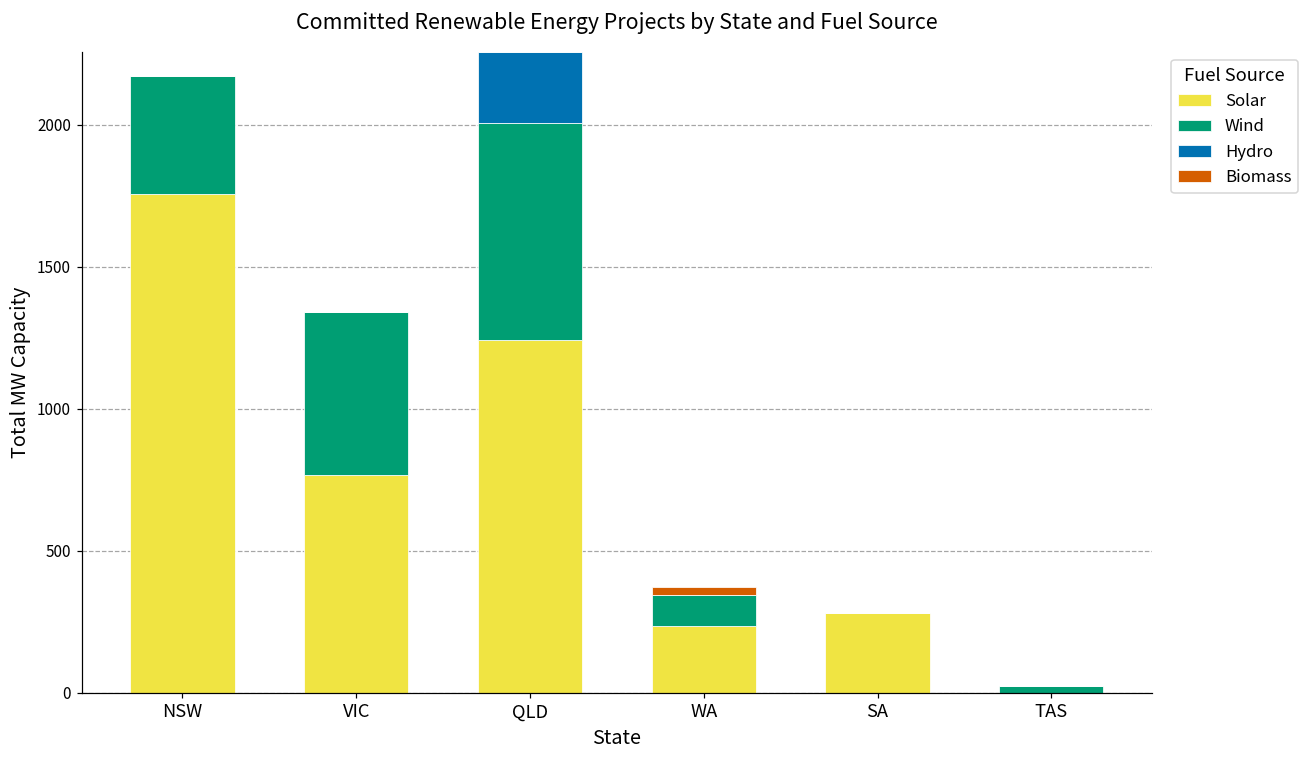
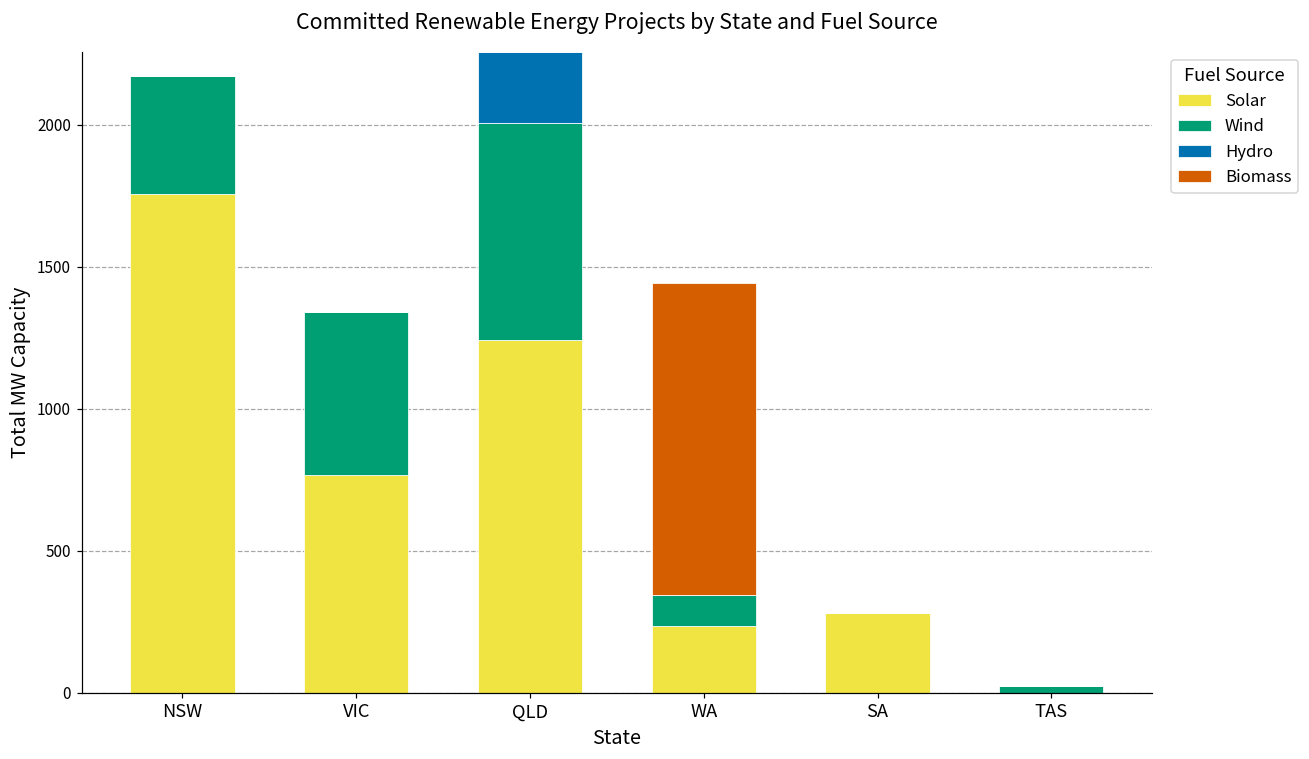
  {
    "Solar": {
      "NSW": 1760,
      "VIC": 760,
      "QLD": 1240,
      "WA": 230,
      "SA": 280,
      "TAS": 0
    },
    "Wind": {
      "NSW": 410,
      "VIC": 570,
      "QLD": 770,
      "WA": 110,
      "SA": 0,
      "TAS": 30
    },
    "Hydro": {
      "NSW": 0,
      "VIC": 0,
      "QLD": 250,
      "WA": 0,
      "SA": 0,
      "TAS": 0
    },
    "Biomass": {
      "NSW": 0,
      "VIC": 0,
      "QLD": 0,
-     "WA": 30,
+     "WA": 1100,
      "SA": 0,
      "TAS": 0
    }
  }
